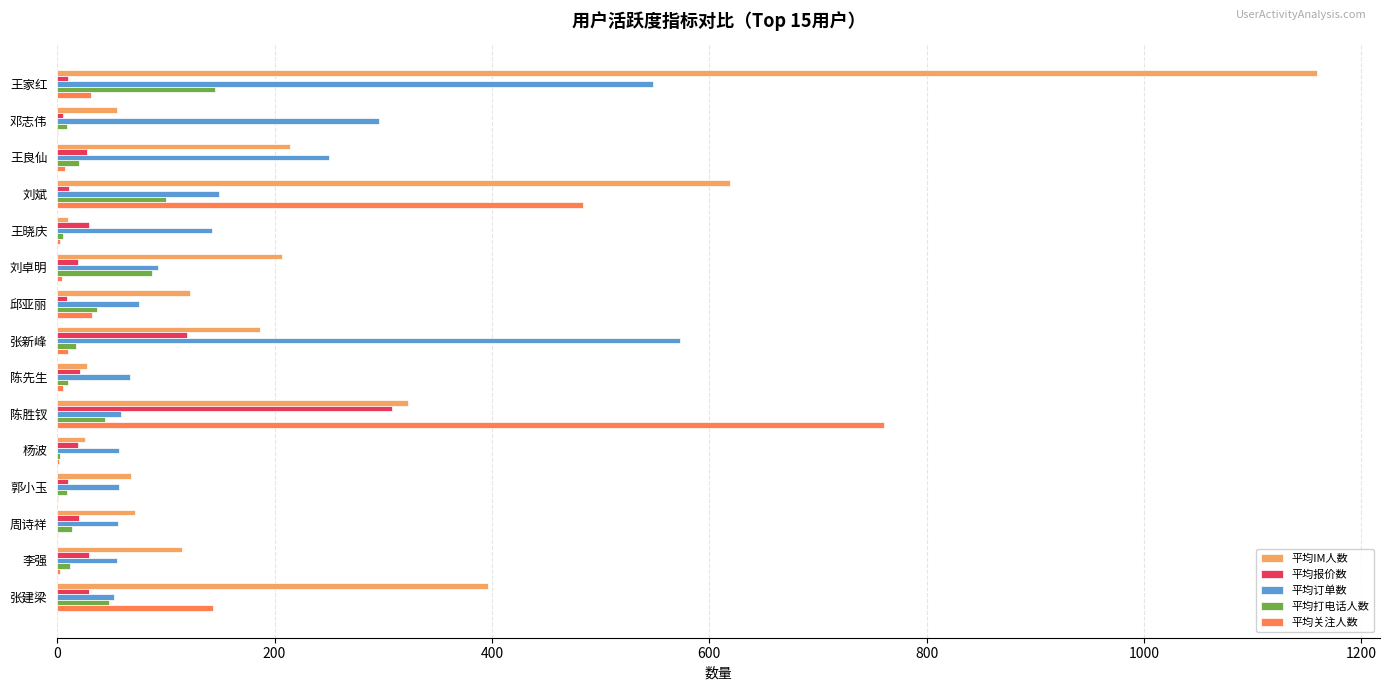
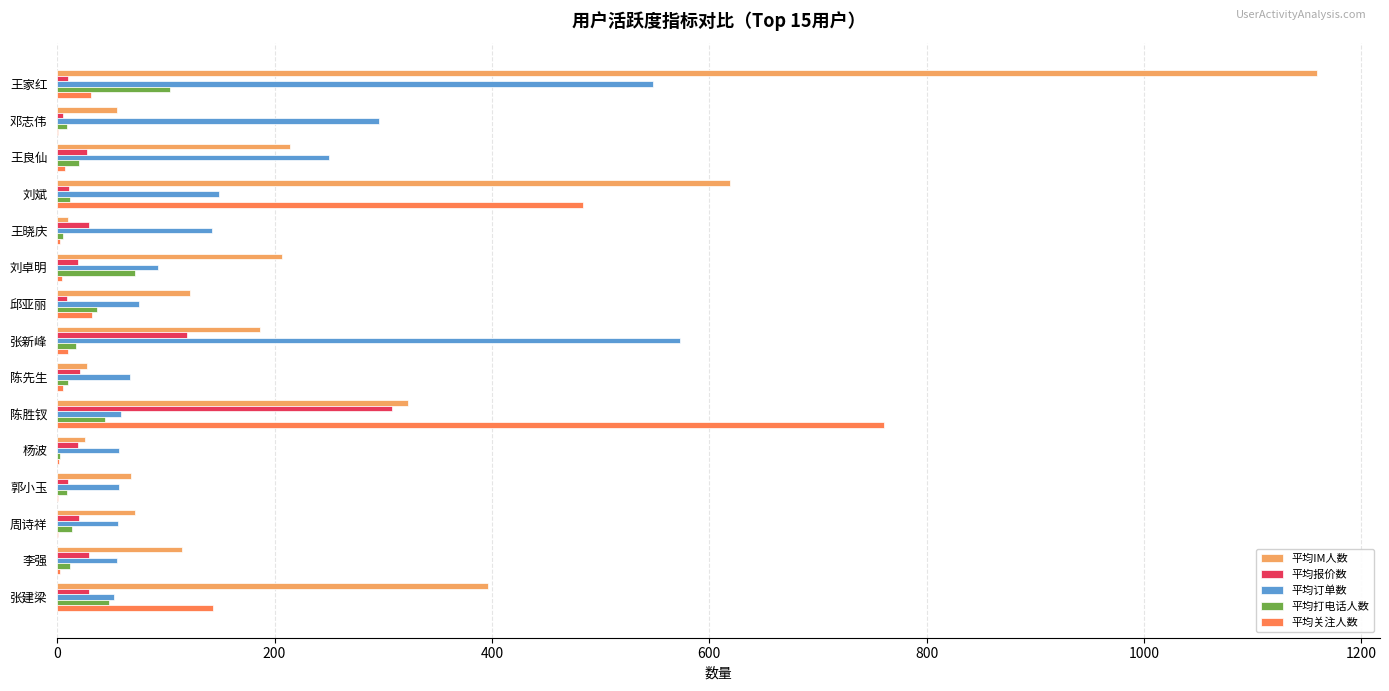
  {
    "平均报价数": {
      "王家红": 10,
      "邓志伟": 5,
      "王良仙": 27,
      "刘斌": 11,
      "王晓庆": 29,
      "刘卓明": 19,
      "邱亚丽": 9,
      "张新峰": 119,
      "陈先生": 21,
      "陈胜钗": 308,
      "杨波": 19,
      "郭小玉": 10,
      "周诗祥": 20,
      "李强": 29,
      "张建梁": 29
    },
    "平均订单数": {
      "王家红": 548,
      "邓志伟": 296,
      "王良仙": 250,
      "刘斌": 149,
      "王晓庆": 142,
      "刘卓明": 93,
      "邱亚丽": 75,
      "张新峰": 573,
      "陈先生": 67,
      "陈胜钗": 59,
      "杨波": 57,
      "郭小玉": 57,
      "周诗祥": 56,
      "李强": 55,
      "张建梁": 52
    },
    "平均打电话人数": {
-     "王家红": 145,
+     "王家红": 104,
      "邓志伟": 9,
      "王良仙": 20,
-     "刘斌": 100,
+     "刘斌": 12,
      "王晓庆": 5,
-     "刘卓明": 87,
+     "刘卓明": 72,
      "邱亚丽": 37,
      "张新峰": 17,
      "陈先生": 10,
      "陈胜钗": 44,
      "杨波": 3,
      "郭小玉": 9,
      "周诗祥": 14,
      "李强": 12,
      "张建梁": 48
    }
  }
